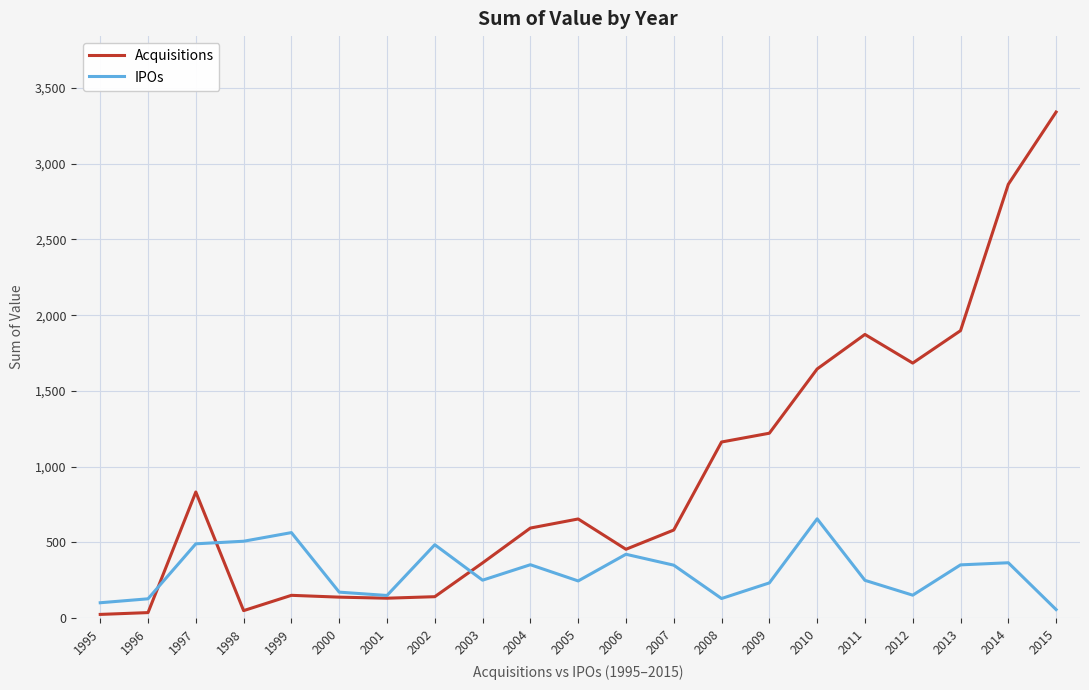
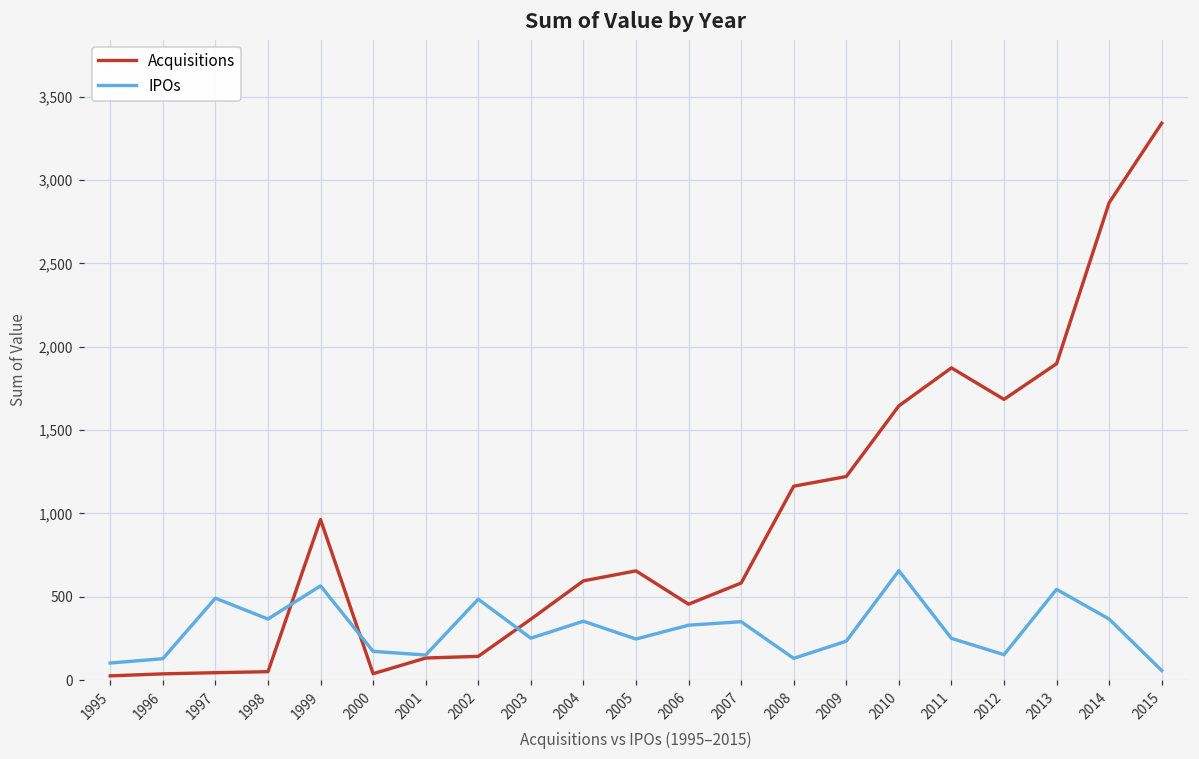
  {
    "Acquisitions": {
      "1995": "30",
      "1996": "40",
-     "1997": "830",
+     "1997": "40",
      "1998": "50",
-     "1999": "150",
-     "2000": "140",
+     "1999": "960",
+     "2000": "40",
      "2001": "130",
      "2002": "140",
      "2003": "370",
      "2004": "600",
      "2005": "660",
      "2006": "460",
      "2007": "580",
      "2008": "1,160",
      "2009": "1,220",
      "2010": "1,650",
      "2011": "1,870",
      "2012": "1,680",
      "2013": "1,900",
      "2014": "2,860",
      "2015": "3,340"
    },
    "IPOs": {
      "1995": "100",
      "1996": "130",
      "1997": "490",
-     "1998": "510",
+     "1998": "370",
      "1999": "570",
      "2000": "170",
      "2001": "150",
      "2002": "490",
      "2003": "250",
      "2004": "350",
      "2005": "250",
-     "2006": "420",
+     "2006": "330",
      "2007": "350",
      "2008": "130",
      "2009": "230",
      "2010": "660",
      "2011": "250",
      "2012": "150",
-     "2013": "350",
+     "2013": "540",
      "2014": "370",
      "2015": "60"
    }
  }
